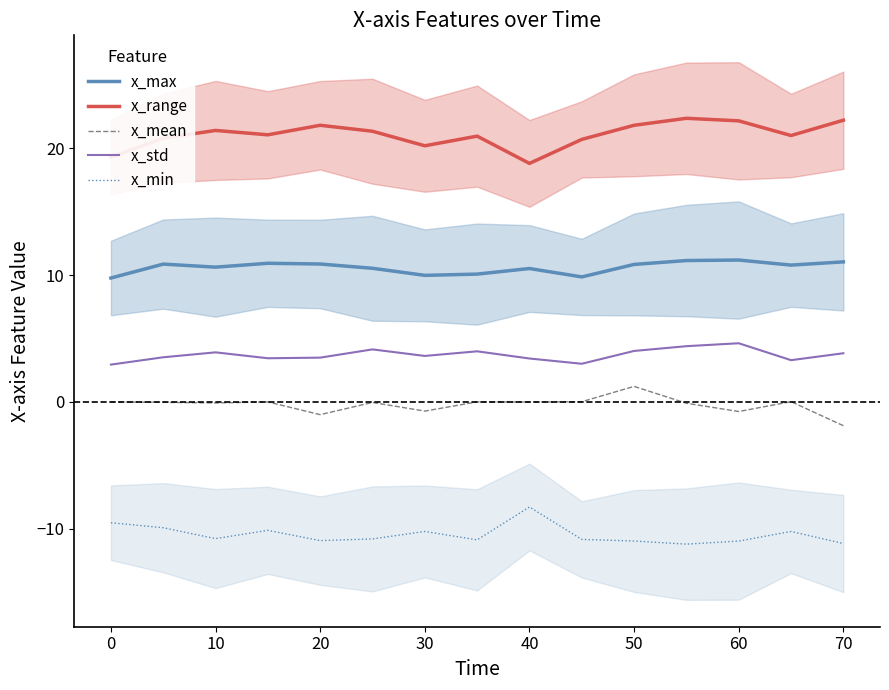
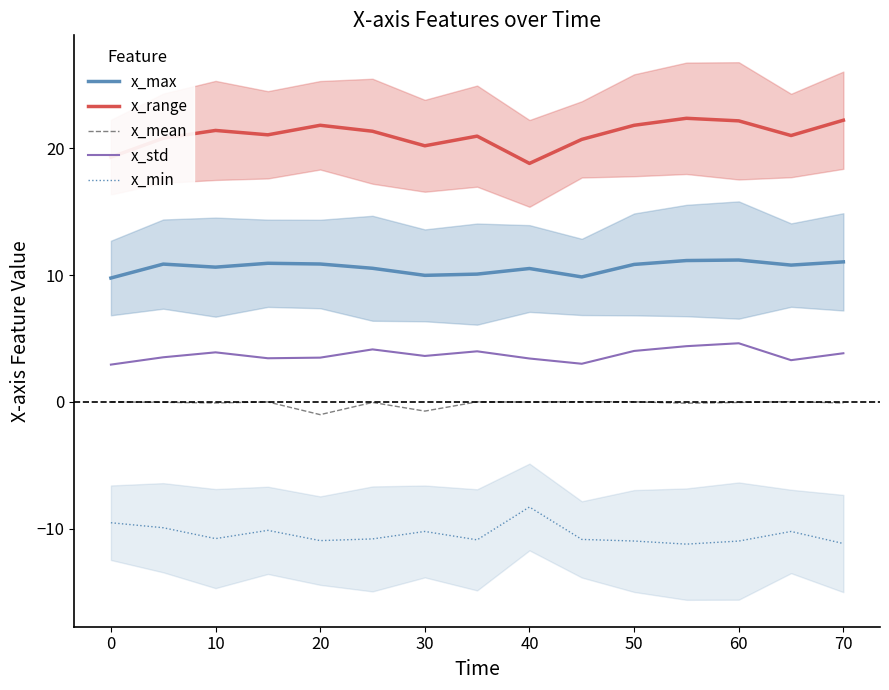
  {
    "x_mean": {
      "0": 0.0,
      "10": -0.1,
      "20": -1.0,
      "30": -0.7,
      "40": 0.0,
-     "50": 1.2,
-     "60": -0.8,
-     "70": -1.9
+     "50": 0.0,
+     "60": 0.0,
+     "70": -0.1
    }
  }
